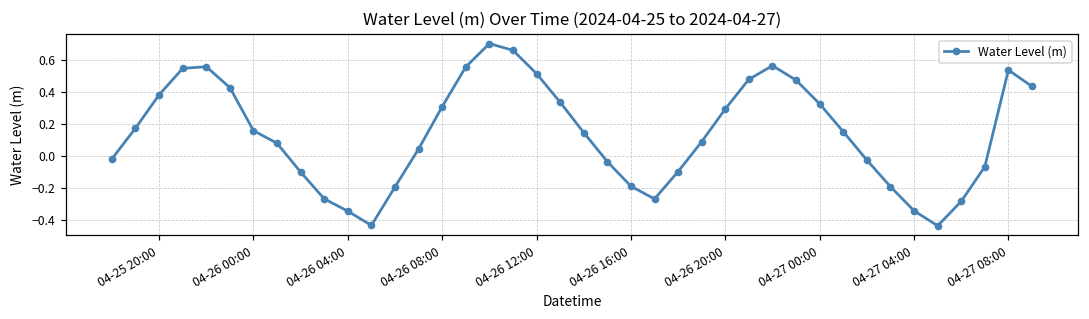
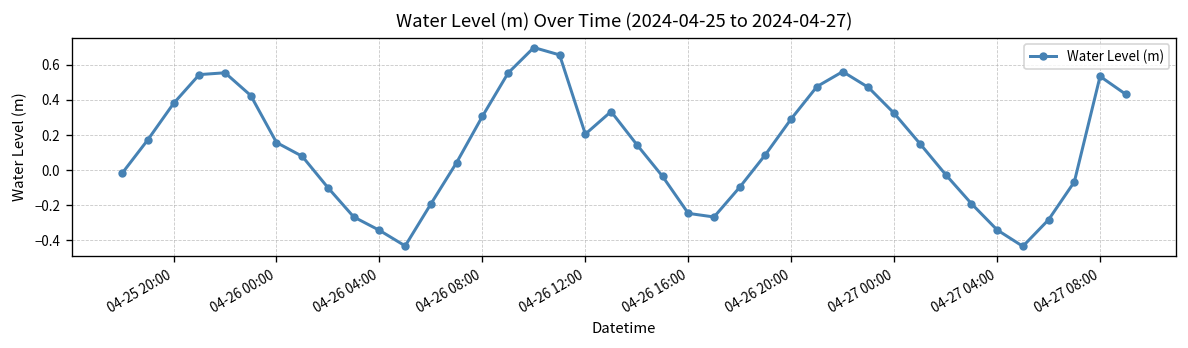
  {
    "04-25 20:00": 0.38,
    "04-26 00:00": 0.16,
    "04-26 04:00": -0.34,
    "04-26 08:00": 0.31,
-   "04-26 12:00": 0.51,
-   "04-26 16:00": -0.19,
+   "04-26 12:00": 0.21,
+   "04-26 16:00": -0.25,
    "04-26 20:00": 0.29,
    "04-27 00:00": 0.32,
    "04-27 04:00": -0.34,
    "04-27 08:00": 0.53
  }
